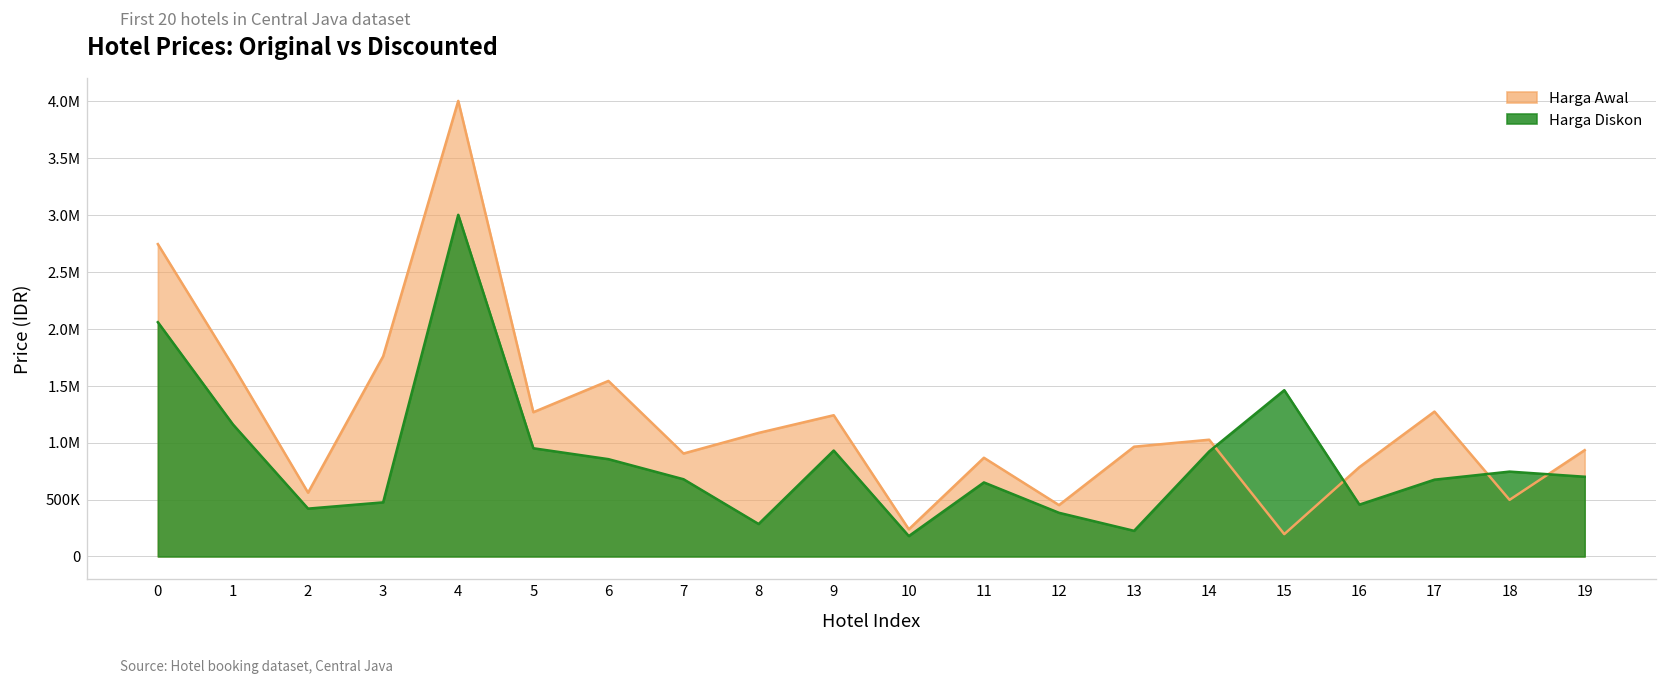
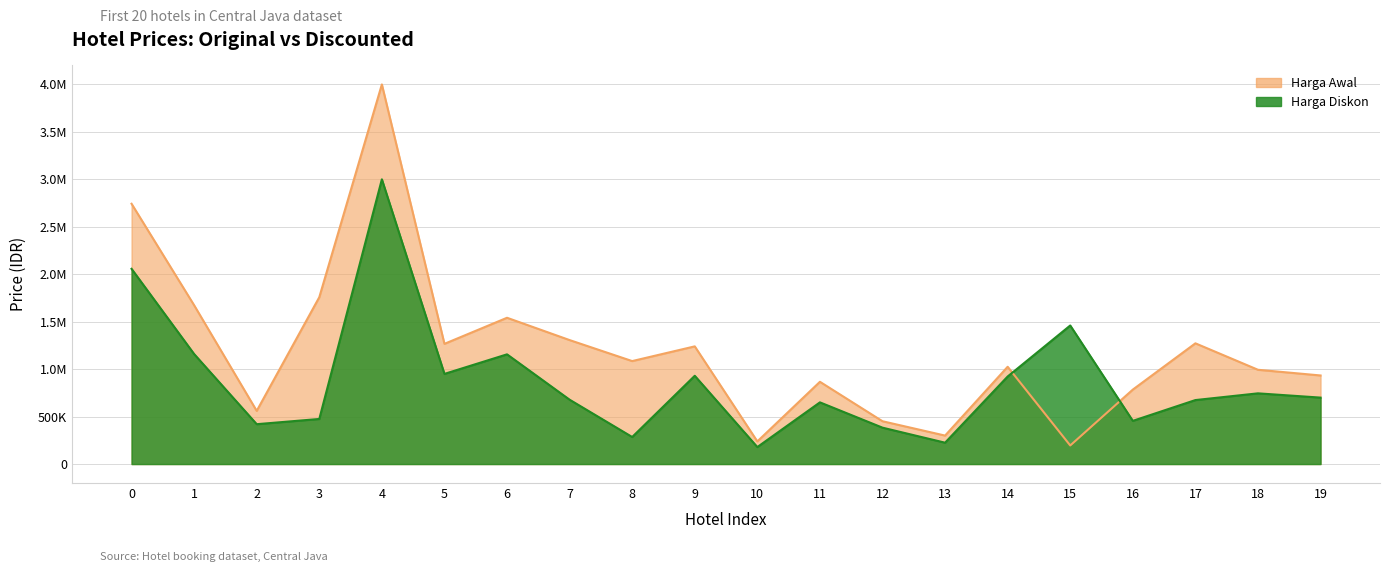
  {
    "Harga Awal": {
      "0": 2700000,
      "1": 1700000,
      "2": 600000,
      "3": 1800000,
      "4": 4000000,
      "5": 1300000,
      "6": 1500000,
-     "7": 900000,
+     "7": 1300000,
      "8": 1100000,
      "9": 1200000,
      "10": 200000,
      "11": 900000,
      "12": 500000,
-     "13": 1000000,
+     "13": 300000,
      "14": 1000000,
      "15": 200000,
      "16": 800000,
      "17": 1300000,
-     "18": 500000,
+     "18": 1000000,
      "19": 900000
    },
    "Harga Diskon": {
      "0": 2100000,
      "1": 1200000,
      "2": 400000,
      "3": 500000,
      "4": 3000000,
      "5": 1000000,
-     "6": 900000,
+     "6": 1200000,
      "7": 700000,
      "8": 300000,
      "9": 900000,
      "10": 200000,
      "11": 700000,
      "12": 400000,
      "13": 200000,
      "14": 900000,
      "15": 1500000,
      "16": 500000,
      "17": 700000,
      "18": 700000,
      "19": 700000
    }
  }
